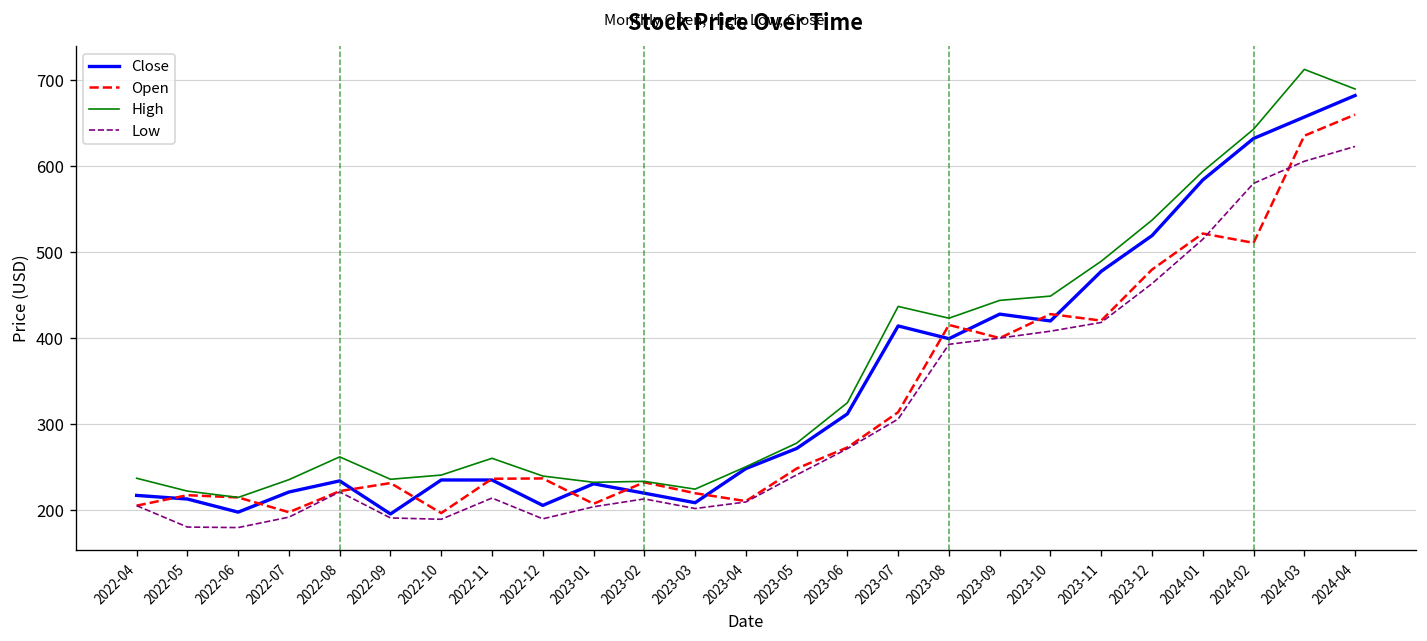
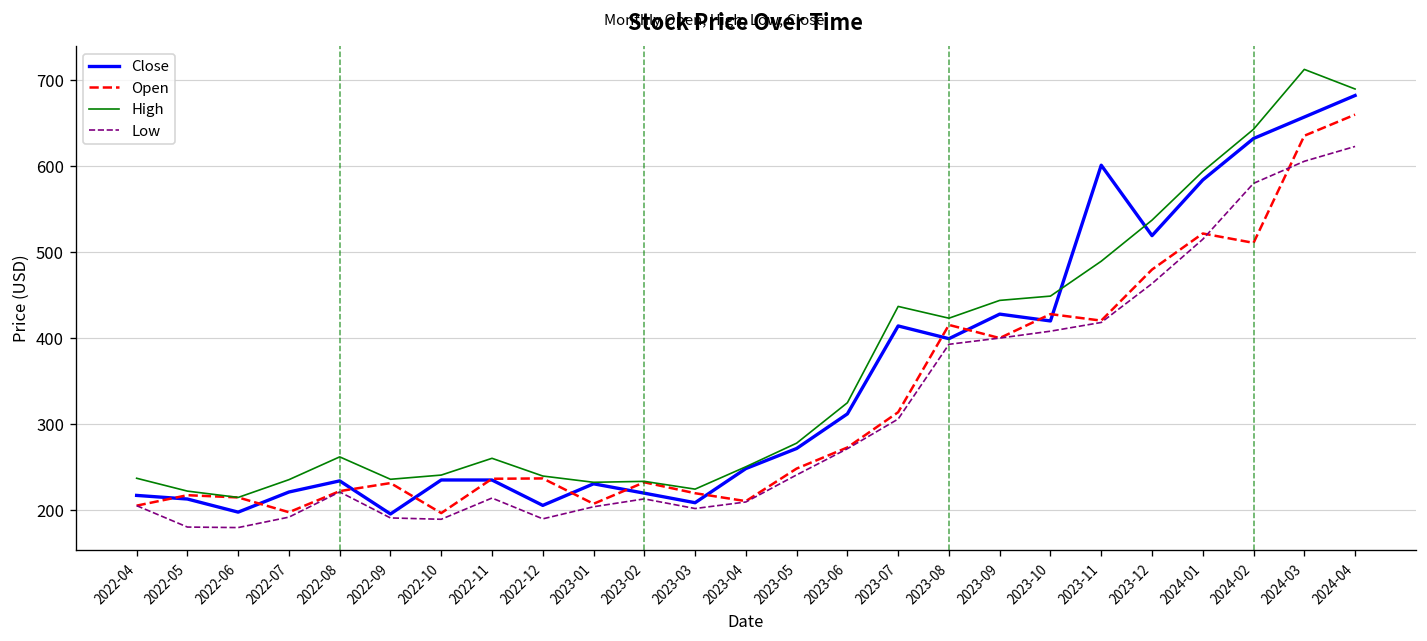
  {
    "Close": {
      "2022-04": 220,
      "2022-05": 210,
      "2022-06": 200,
      "2022-07": 220,
      "2022-08": 230,
      "2022-09": 200,
      "2022-10": 240,
      "2022-12": 210,
      "2023-02": 220,
      "2023-03": 210,
      "2023-05": 270,
      "2023-06": 310,
      "2023-07": 410,
      "2023-08": 400,
      "2023-09": 430,
      "2023-10": 420,
-     "2023-11": 480,
+     "2023-11": 600,
      "2023-12": 520,
      "2024-01": 580,
      "2024-02": 630,
      "2024-03": 660,
      "2024-04": 680
    },
    "Open": {
      "2022-05": 220,
      "2022-07": 200,
      "2022-09": 230,
      "2022-10": 200,
      "2023-03": 220,
      "2023-05": 250,
      "2023-07": 310,
      "2023-08": 420,
      "2023-10": 430,
      "2023-12": 480,
      "2024-01": 520,
      "2024-02": 510,
      "2024-03": 640,
      "2024-04": 660
    },
    "High": {
      "2022-04": 240,
      "2022-05": 220,
      "2022-07": 240,
      "2022-08": 260,
      "2022-09": 240,
      "2022-10": 240,
      "2022-11": 260,
      "2023-03": 220,
      "2023-05": 280,
      "2023-06": 330,
      "2023-07": 440,
      "2023-08": 420,
      "2023-09": 440,
      "2023-10": 450,
      "2023-11": 490,
      "2023-12": 540,
      "2024-01": 590,
      "2024-02": 640,
      "2024-03": 710,
      "2024-04": 690
    },
    "Low": {
      "2022-05": 180,
      "2022-06": 180,
      "2022-07": 190,
      "2022-09": 190,
      "2022-10": 190,
      "2022-11": 210,
      "2022-12": 190,
      "2023-02": 210,
      "2023-03": 200,
      "2023-05": 240,
      "2023-07": 310,
      "2023-08": 390,
      "2023-10": 410,
      "2023-12": 460,
      "2024-01": 520,
      "2024-02": 580,
      "2024-03": 610,
      "2024-04": 620
    }
  }
